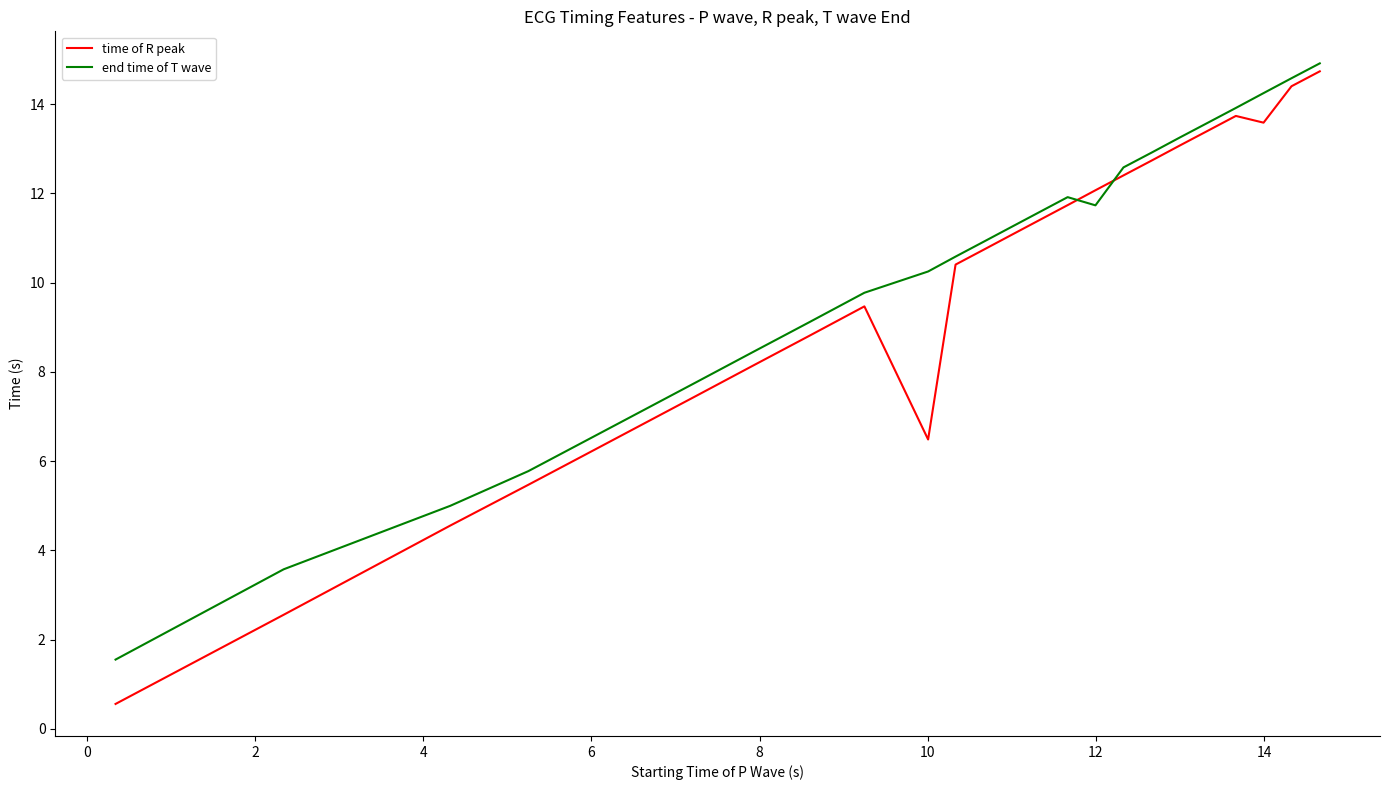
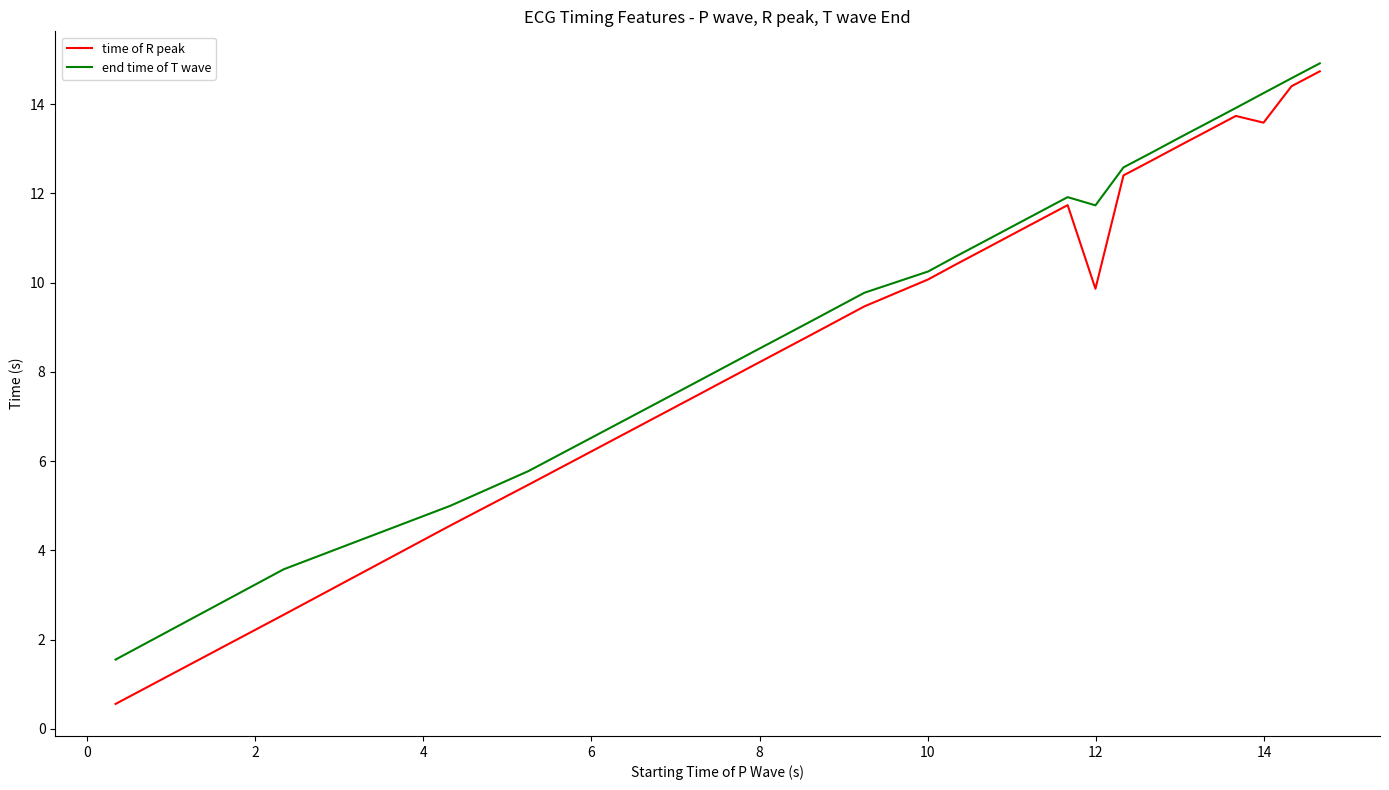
  {
    "time of R peak": {
-     "10": 6.5,
-     "12": 12.1,
+     "10": 10.1,
+     "12": 9.9,
      "14": 13.6
    },
    "end time of T wave": {
      "10": 10.3,
      "12": 11.7,
      "14": 14.3
    }
  }
